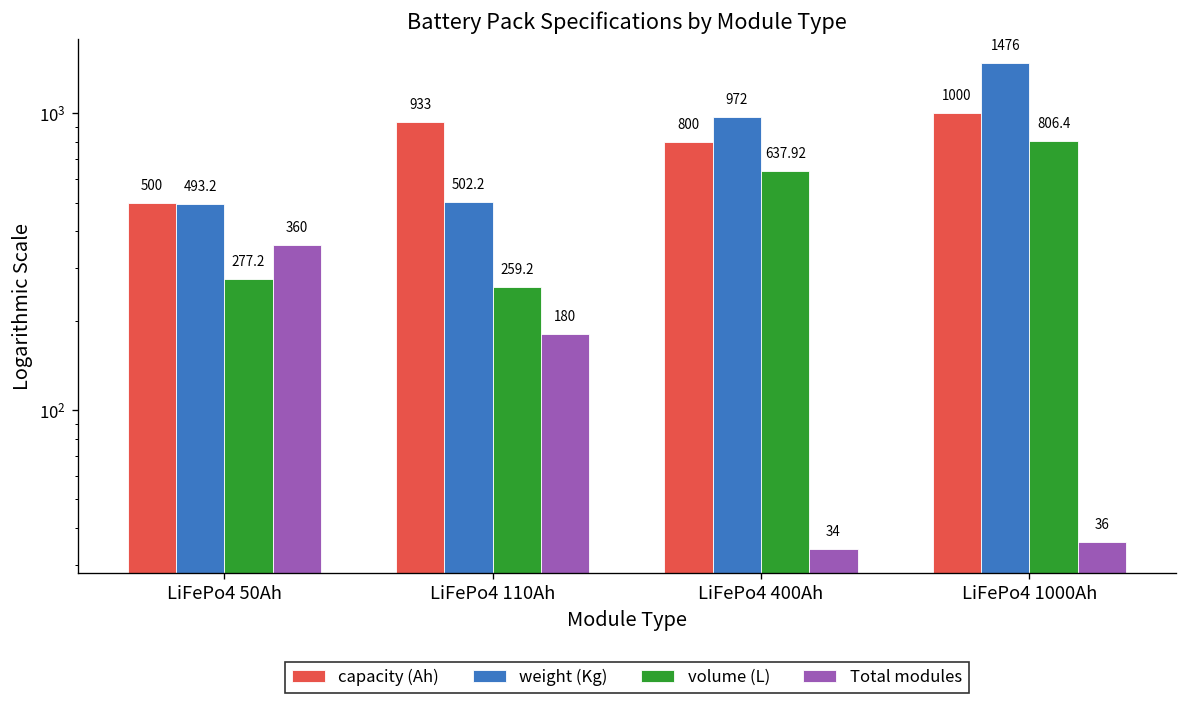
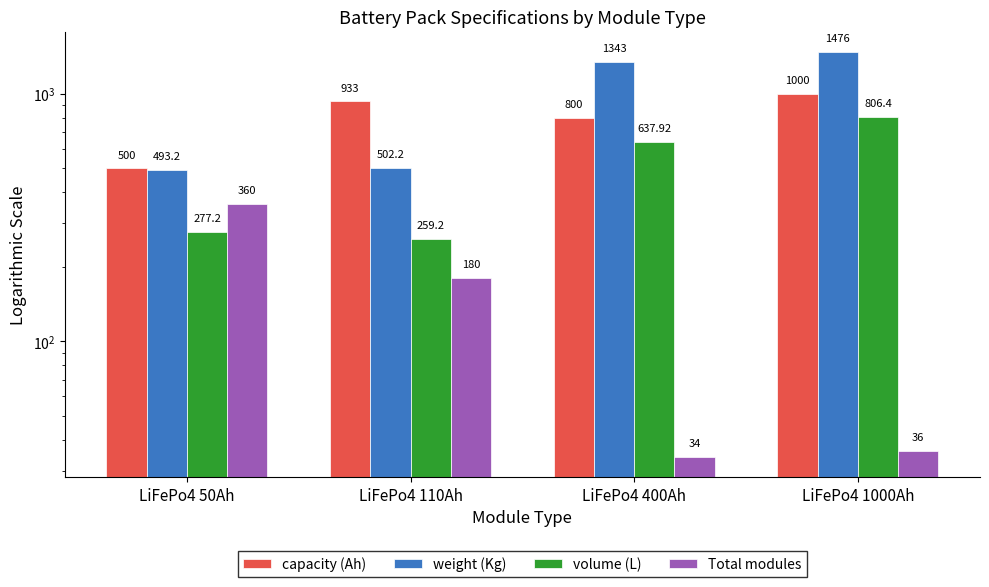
  {
    "capacity (Ah)": {
      "LiFePo4 50Ah": 500,
      "LiFePo4 110Ah": 933,
      "LiFePo4 400Ah": 800,
      "LiFePo4 1000Ah": 1000
    },
    "weight (Kg)": {
      "LiFePo4 50Ah": 493.2,
      "LiFePo4 110Ah": 502.2,
-     "LiFePo4 400Ah": 972,
+     "LiFePo4 400Ah": 1343,
      "LiFePo4 1000Ah": 1476
    },
    "volume (L)": {
      "LiFePo4 50Ah": 277.2,
      "LiFePo4 110Ah": 259.2,
      "LiFePo4 400Ah": 637.92,
      "LiFePo4 1000Ah": 806.4
    },
    "Total modules": {
      "LiFePo4 50Ah": 360,
      "LiFePo4 110Ah": 180,
      "LiFePo4 400Ah": 34,
      "LiFePo4 1000Ah": 36
    }
  }
